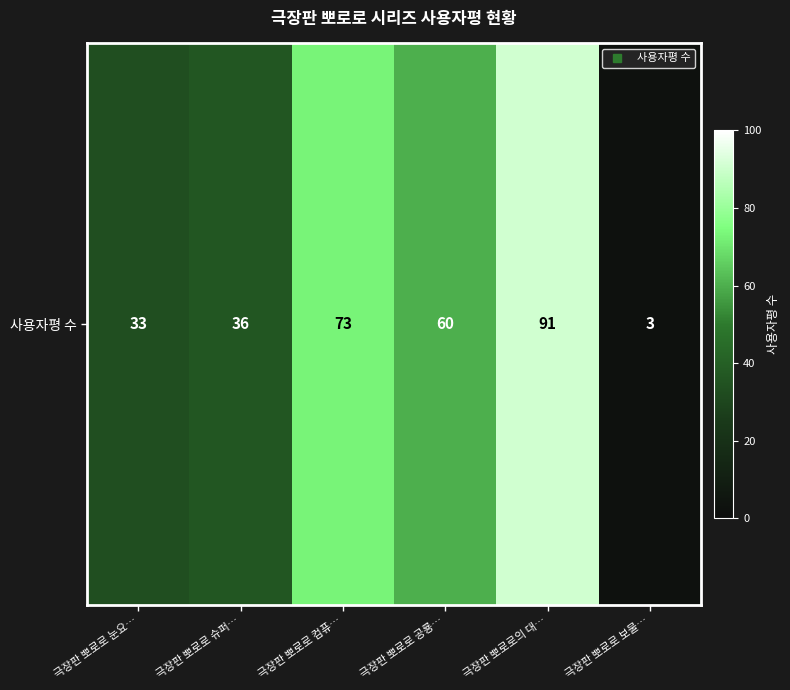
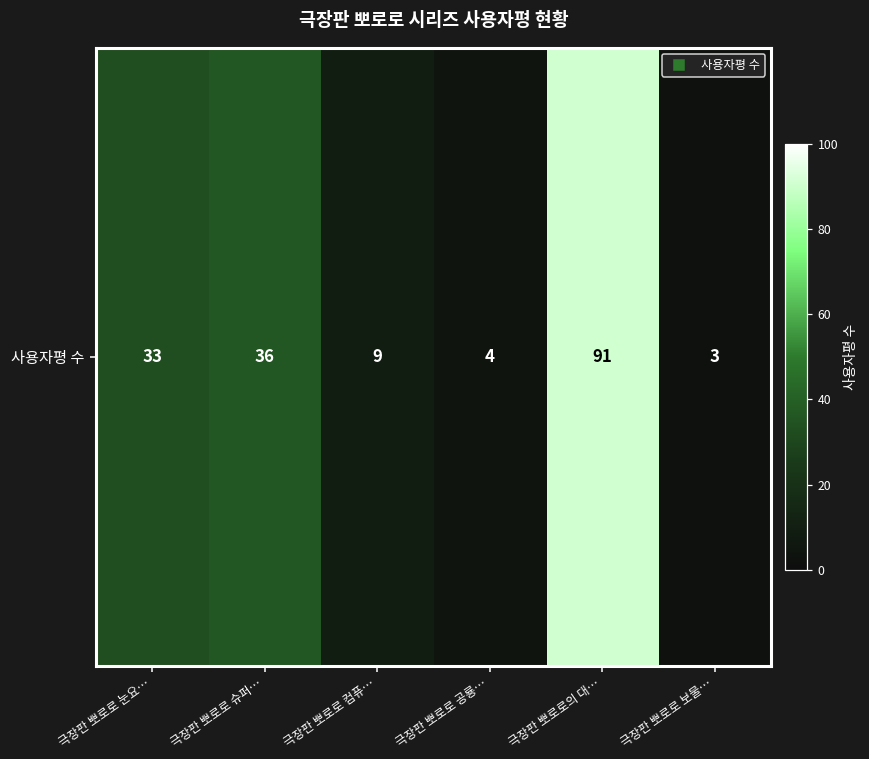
  {
    "사용자평 수": {
      "극장판 뽀로로 눈요…": 33,
      "극장판 뽀로로 슈퍼…": 36,
-     "극장판 뽀로로 컴퓨…": 73,
-     "극장판 뽀로로 공룡…": 60,
+     "극장판 뽀로로 컴퓨…": 9,
+     "극장판 뽀로로 공룡…": 4,
      "극장판 뽀로로의 대…": 91,
      "극장판 뽀로로 보물…": 3
    }
  }
